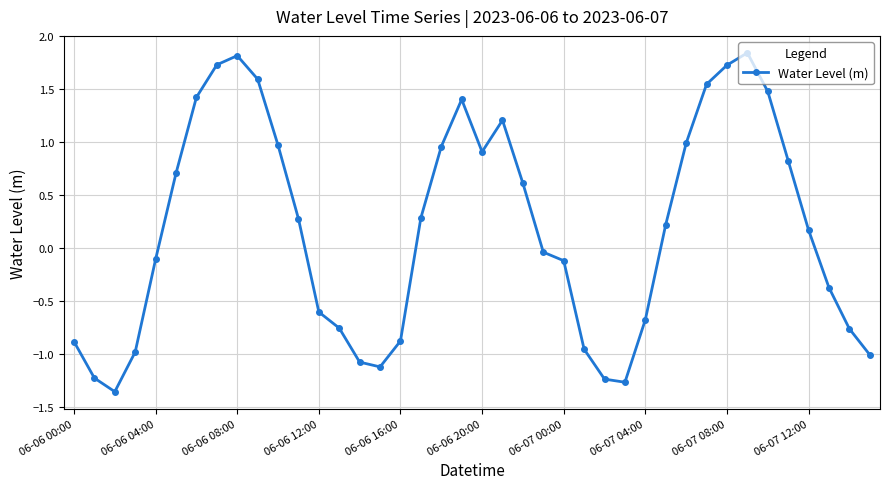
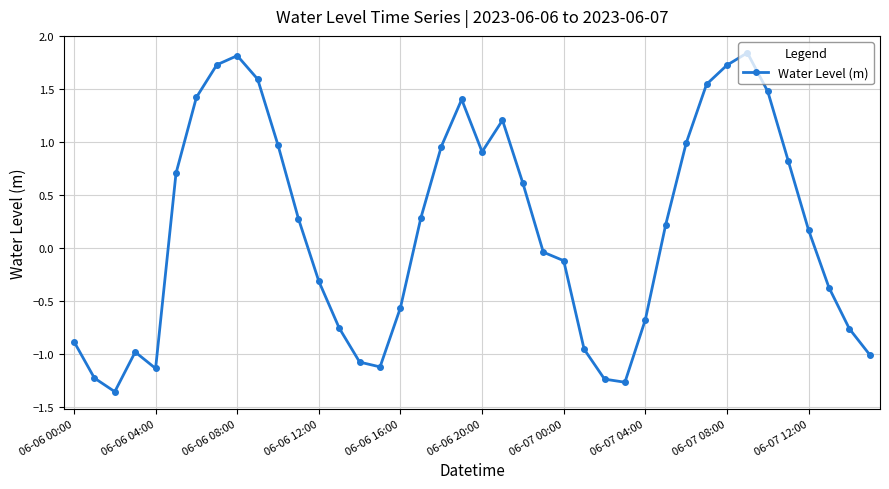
  {
    "06-06 00:00": -0.88,
-   "06-06 04:00": -0.11,
+   "06-06 04:00": -1.14,
    "06-06 08:00": 1.82,
-   "06-06 12:00": -0.61,
-   "06-06 16:00": -0.88,
+   "06-06 12:00": -0.31,
+   "06-06 16:00": -0.56,
    "06-06 20:00": 0.91,
    "06-07 00:00": -0.12,
    "06-07 04:00": -0.68,
    "06-07 08:00": 1.73,
    "06-07 12:00": 0.17
  }
